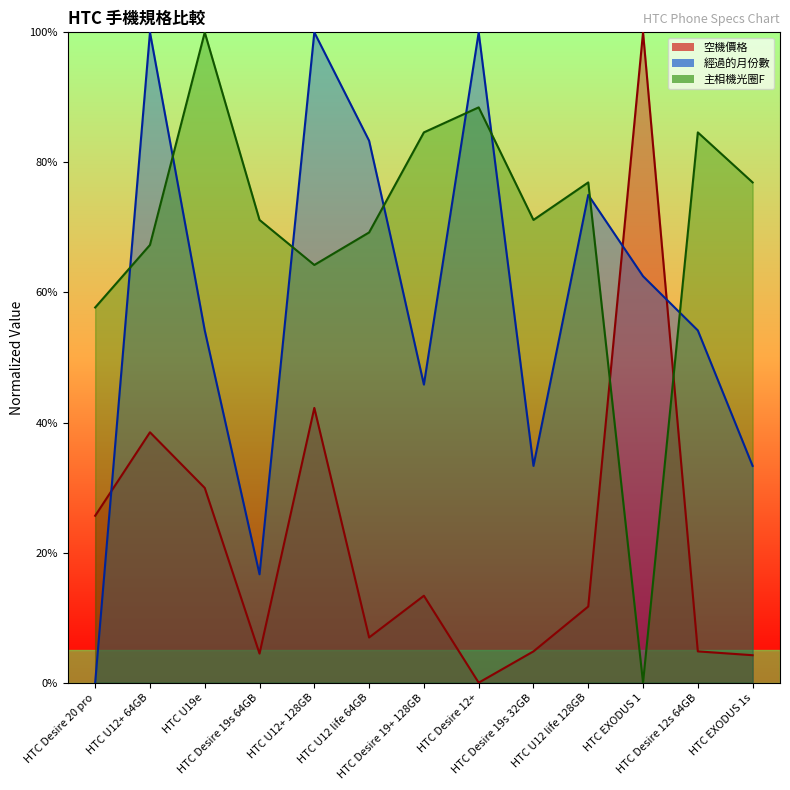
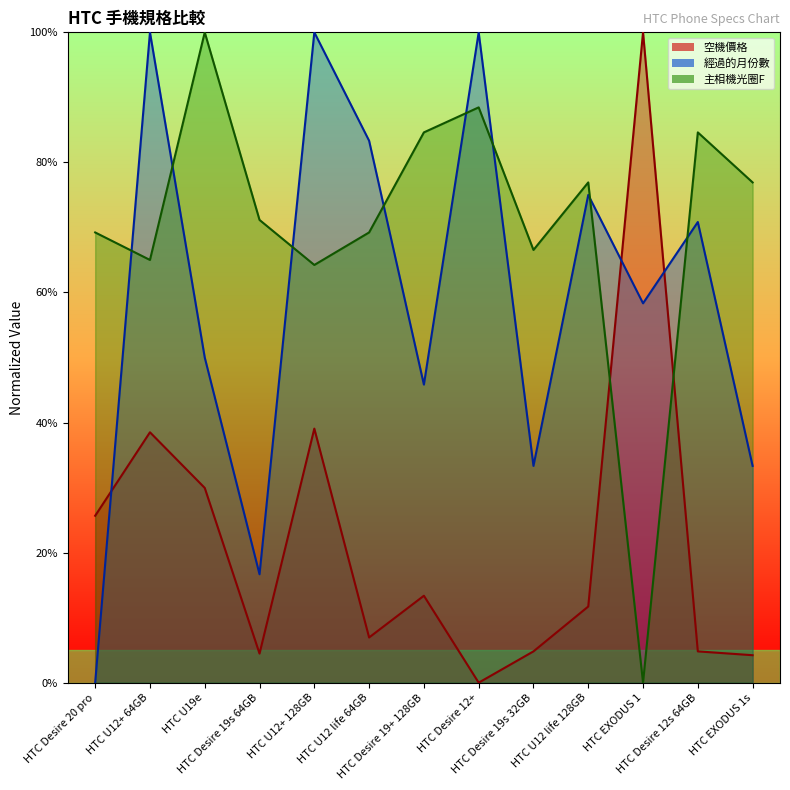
  {
    "空機價格": {
      "HTC Desire 20 pro": "26%",
      "HTC U12+ 64GB": "39%",
      "HTC U19e": "30%",
-     "HTC U12+ 128GB": "42%",
+     "HTC U12+ 128GB": "39%",
      "HTC U12 life 64GB": "7%",
      "HTC Desire 19+ 128GB": "13%",
      "HTC U12 life 128GB": "12%",
      "HTC EXODUS 1": "100%"
    },
    "經過的月份數": {
      "HTC U12+ 64GB": "100%",
-     "HTC U19e": "54%",
+     "HTC U19e": "50%",
      "HTC Desire 19s 64GB": "17%",
      "HTC U12+ 128GB": "100%",
      "HTC U12 life 64GB": "83%",
      "HTC Desire 19+ 128GB": "46%",
      "HTC Desire 12+": "100%",
      "HTC Desire 19s 32GB": "33%",
      "HTC U12 life 128GB": "75%",
-     "HTC EXODUS 1": "63%",
-     "HTC Desire 12s 64GB": "54%",
+     "HTC EXODUS 1": "58%",
+     "HTC Desire 12s 64GB": "71%",
      "HTC EXODUS 1s": "33%"
    },
    "主相機光圈F": {
-     "HTC Desire 20 pro": "58%",
-     "HTC U12+ 64GB": "67%",
+     "HTC Desire 20 pro": "69%",
+     "HTC U12+ 64GB": "65%",
      "HTC U19e": "100%",
      "HTC Desire 19s 64GB": "71%",
      "HTC U12+ 128GB": "64%",
      "HTC U12 life 64GB": "69%",
      "HTC Desire 19+ 128GB": "85%",
      "HTC Desire 12+": "88%",
-     "HTC Desire 19s 32GB": "71%",
+     "HTC Desire 19s 32GB": "67%",
      "HTC U12 life 128GB": "77%",
      "HTC Desire 12s 64GB": "85%",
      "HTC EXODUS 1s": "77%"
    }
  }
